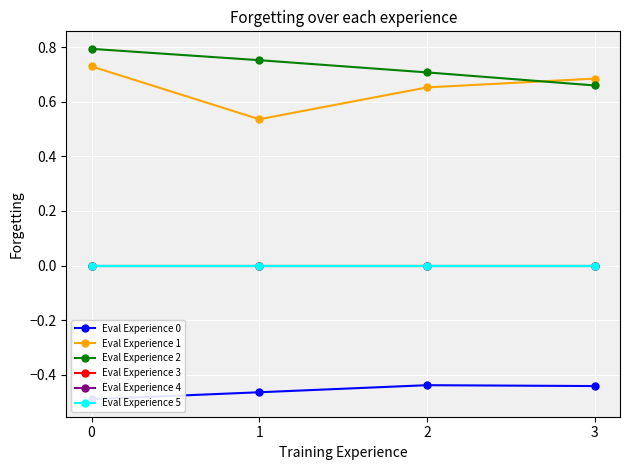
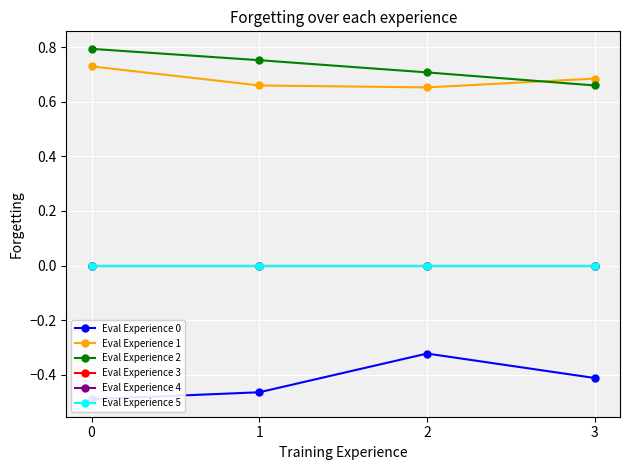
  {
    "Eval Experience 0": {
      "1": -0.46,
-     "2": -0.44,
-     "3": -0.44
+     "2": -0.32,
+     "3": -0.41
    },
    "Eval Experience 1": {
      "0": 0.73,
-     "1": 0.54,
+     "1": 0.66,
      "2": 0.65,
      "3": 0.68
    },
    "Eval Experience 2": {
      "0": 0.79,
      "1": 0.75,
      "2": 0.71,
      "3": 0.66
    },
    "Eval Experience 5": {
      "0": 0.00,
      "1": 0.00,
      "2": 0.00,
      "3": 0.00
    }
  }
